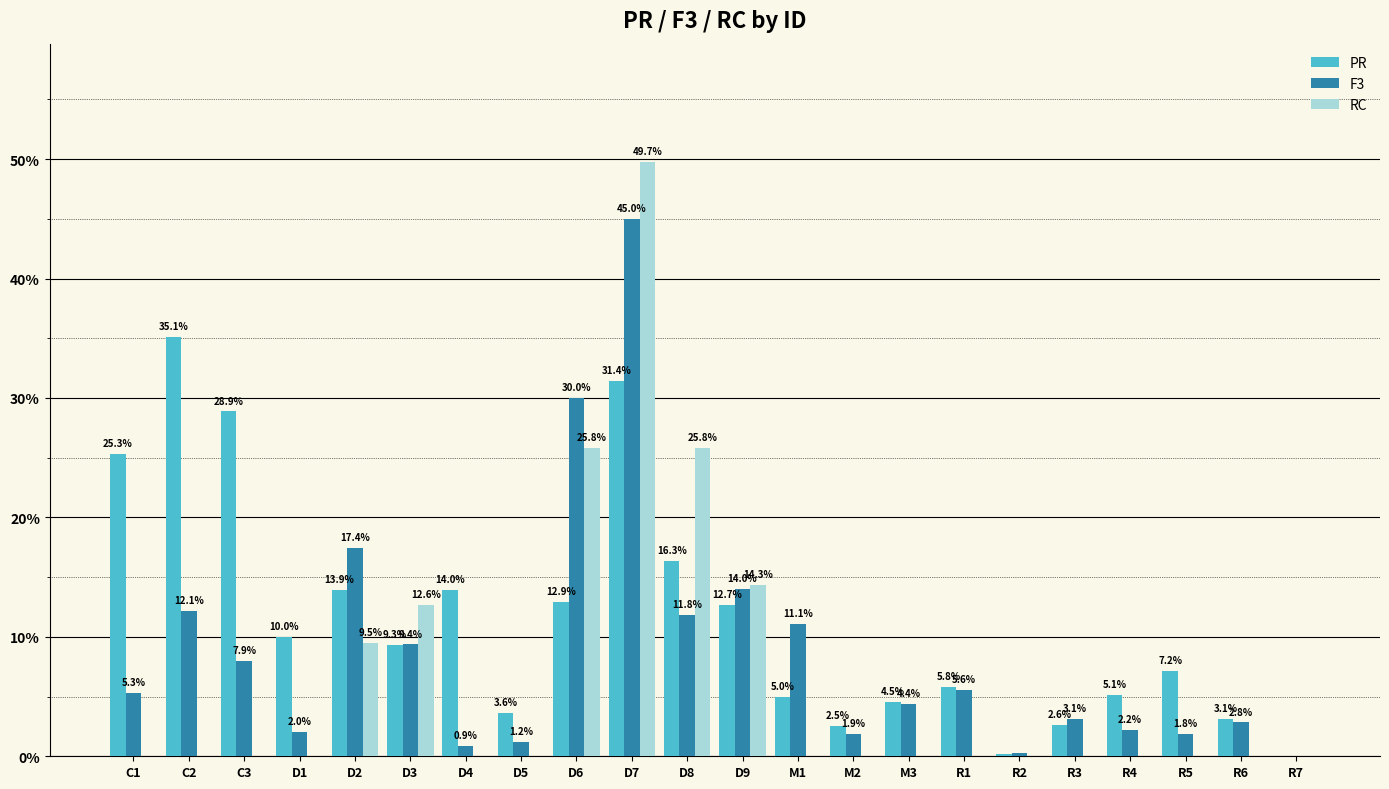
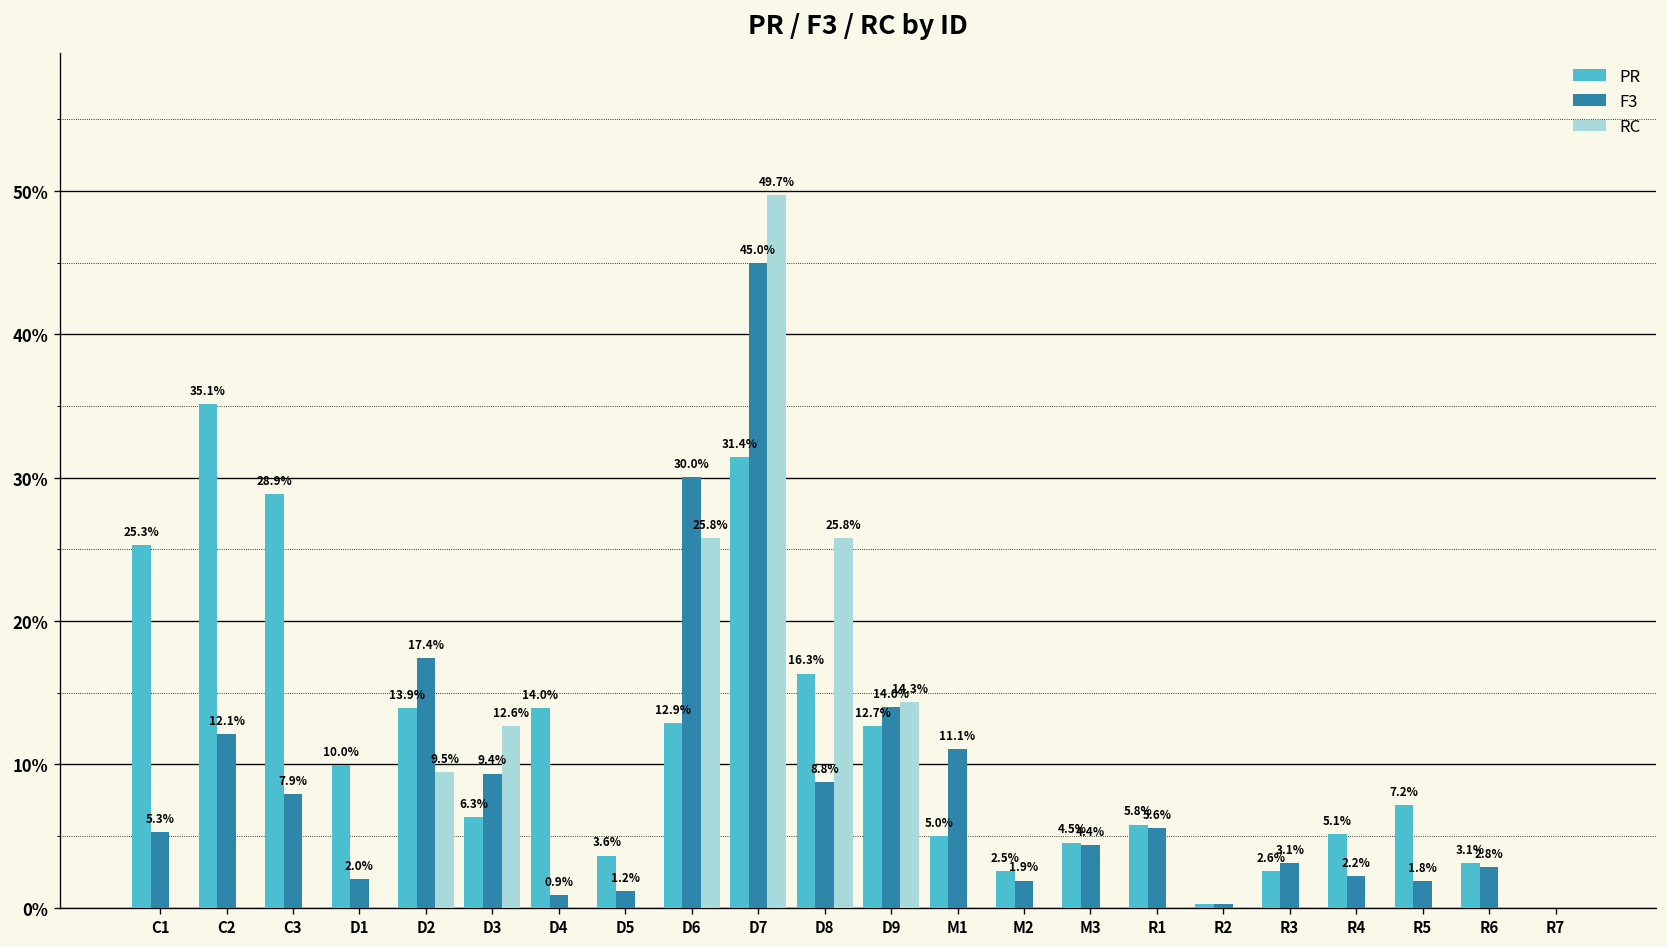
  {
    "PR": {
      "C1": "25.3%",
      "C2": "35.1%",
      "C3": "28.9%",
      "D1": "10.0%",
      "D2": "13.9%",
-     "D3": "9.3%",
+     "D3": "6.3%",
      "D4": "14.0%",
      "D5": "3.6%",
      "D6": "12.9%",
      "D7": "31.4%",
      "D8": "16.3%",
      "D9": "12.7%",
      "M1": "5.0%",
      "M2": "2.5%",
      "R3": "2.6%",
      "R4": "5.1%",
      "R5": "7.2%"
    },
    "F3": {
      "C1": "5.3%",
      "C2": "12.1%",
      "C3": "7.9%",
      "D1": "2.0%",
      "D2": "17.4%",
      "D4": "0.9%",
      "D5": "1.2%",
      "D6": "30.0%",
      "D7": "45.0%",
-     "D8": "11.8%",
+     "D8": "8.8%",
      "M1": "11.1%",
      "M2": "1.9%",
      "R3": "3.1%",
      "R4": "2.2%",
      "R5": "1.8%"
    },
    "RC": {
      "D2": "9.5%",
      "D3": "12.6%",
      "D6": "25.8%",
      "D7": "49.7%",
      "D8": "25.8%"
    }
  }
